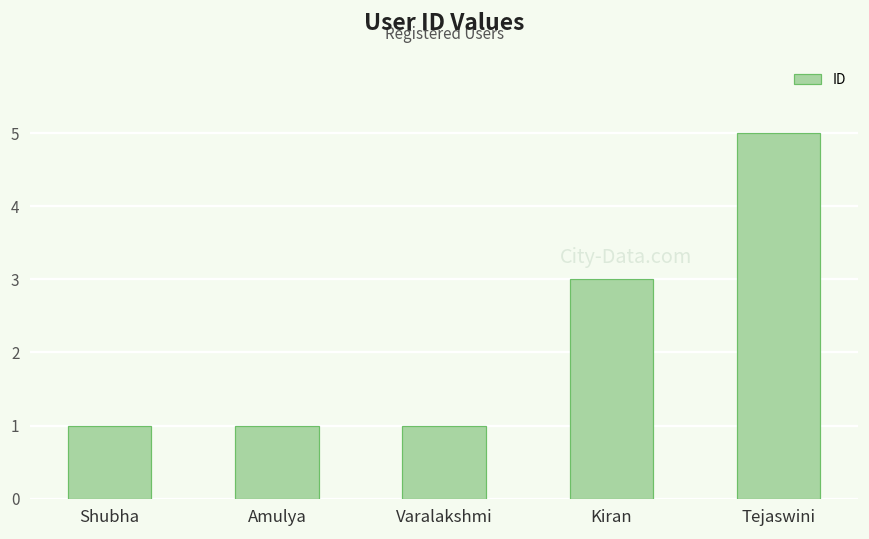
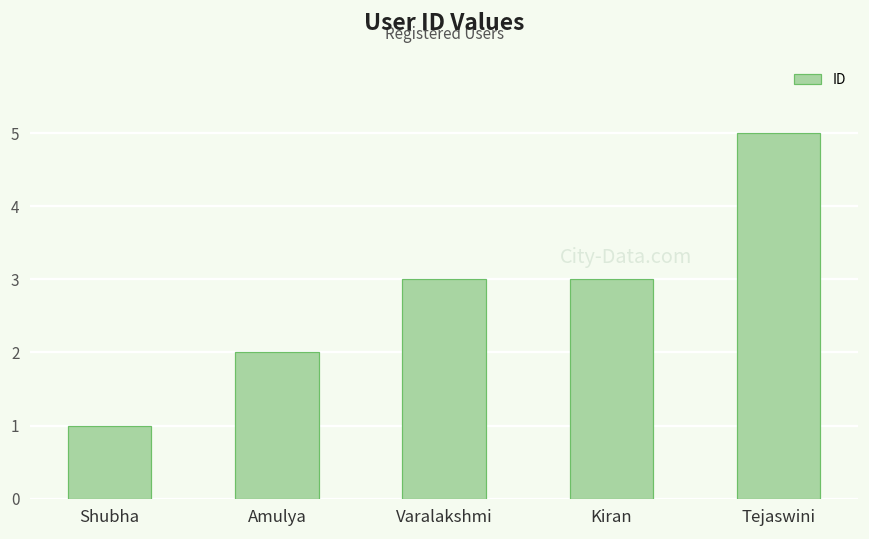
  {
    "Shubha": 1,
-   "Amulya": 1,
-   "Varalakshmi": 1,
+   "Amulya": 2,
+   "Varalakshmi": 3,
    "Kiran": 3,
    "Tejaswini": 5
  }
